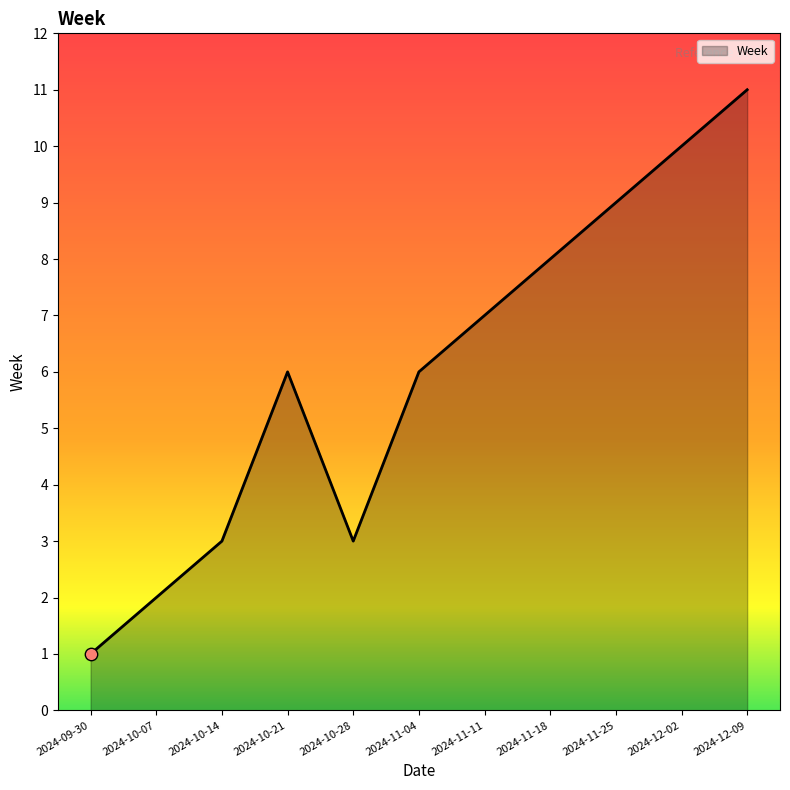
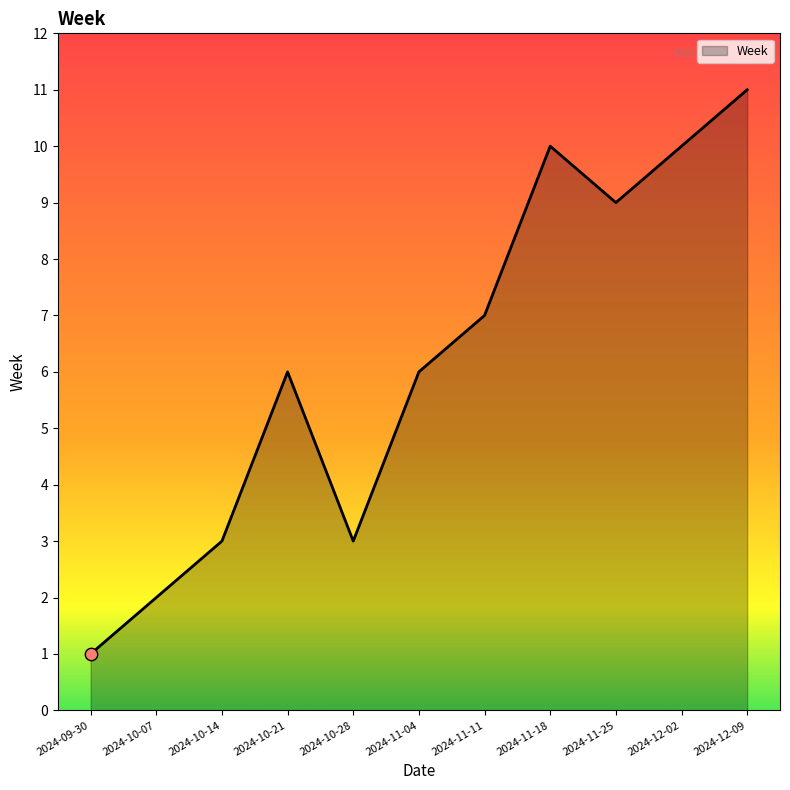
  {
    "Week": {
      "2024-10-07": 2,
      "2024-10-14": 3,
      "2024-10-21": 6,
      "2024-10-28": 3,
      "2024-11-04": 6,
      "2024-11-11": 7,
-     "2024-11-18": 8,
+     "2024-11-18": 10,
      "2024-11-25": 9,
      "2024-12-02": 10,
      "2024-12-09": 11
    }
  }
